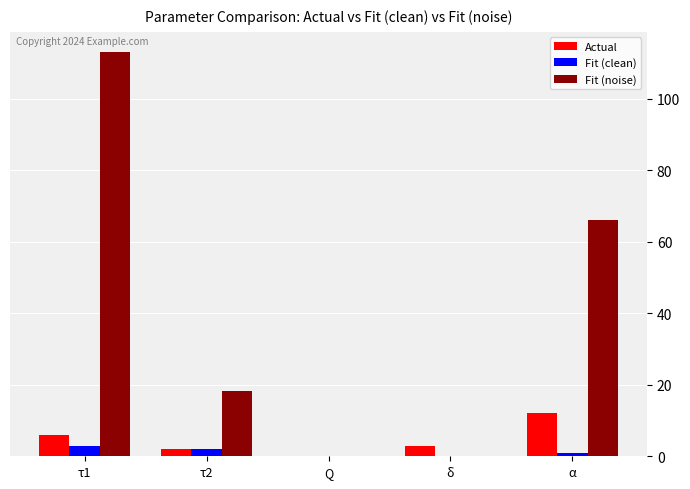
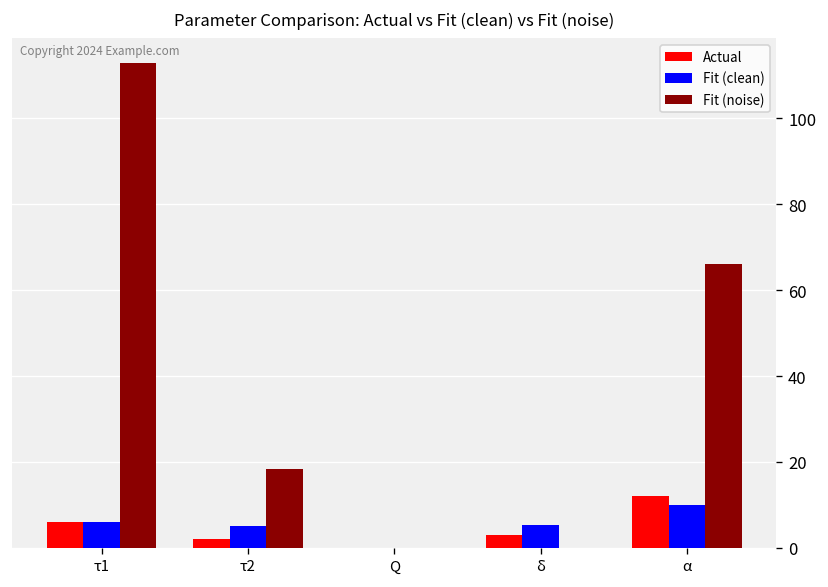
  {
    "Actual": {
      "τ1": 6,
      "τ2": 2,
      "δ": 3,
      "α": 12
    },
    "Fit (clean)": {
-     "τ1": 3,
-     "τ2": 2,
-     "δ": 0,
-     "α": 1
+     "τ1": 6,
+     "τ2": 5,
+     "δ": 5,
+     "α": 10
    },
    "Fit (noise)": {
      "τ2": 18,
      "α": 66
    }
  }
